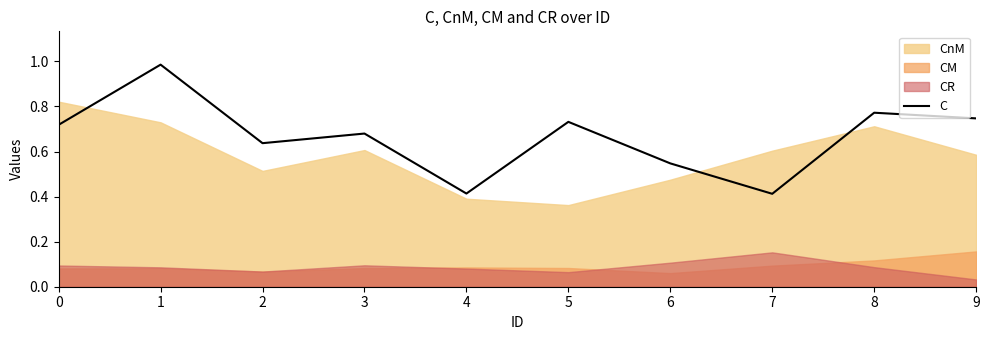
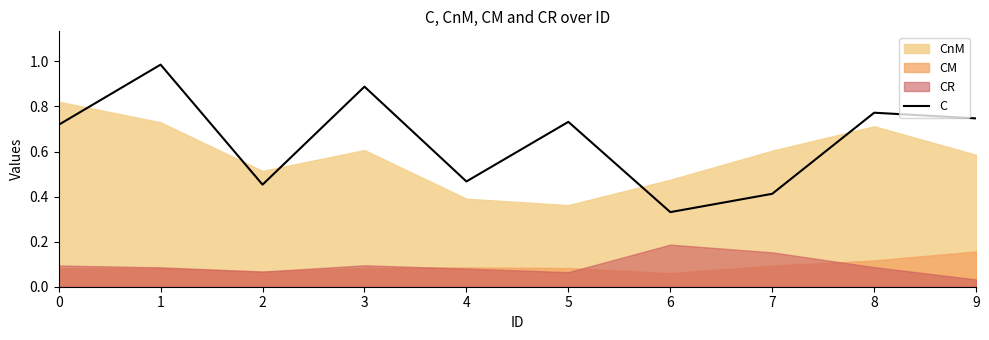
  {
    "C": {
      "0": 0.72,
      "1": 0.99,
-     "2": 0.64,
-     "3": 0.68,
-     "4": 0.41,
+     "2": 0.45,
+     "3": 0.89,
+     "4": 0.47,
      "5": 0.73,
-     "6": 0.55,
+     "6": 0.33,
      "7": 0.41,
      "8": 0.77,
      "9": 0.75
    },
    "CR": {
      "0": 0.09,
      "3": 0.10,
      "5": 0.06,
-     "6": 0.11,
+     "6": 0.19,
      "7": 0.15,
      "8": 0.09,
      "9": 0.03
    }
  }
